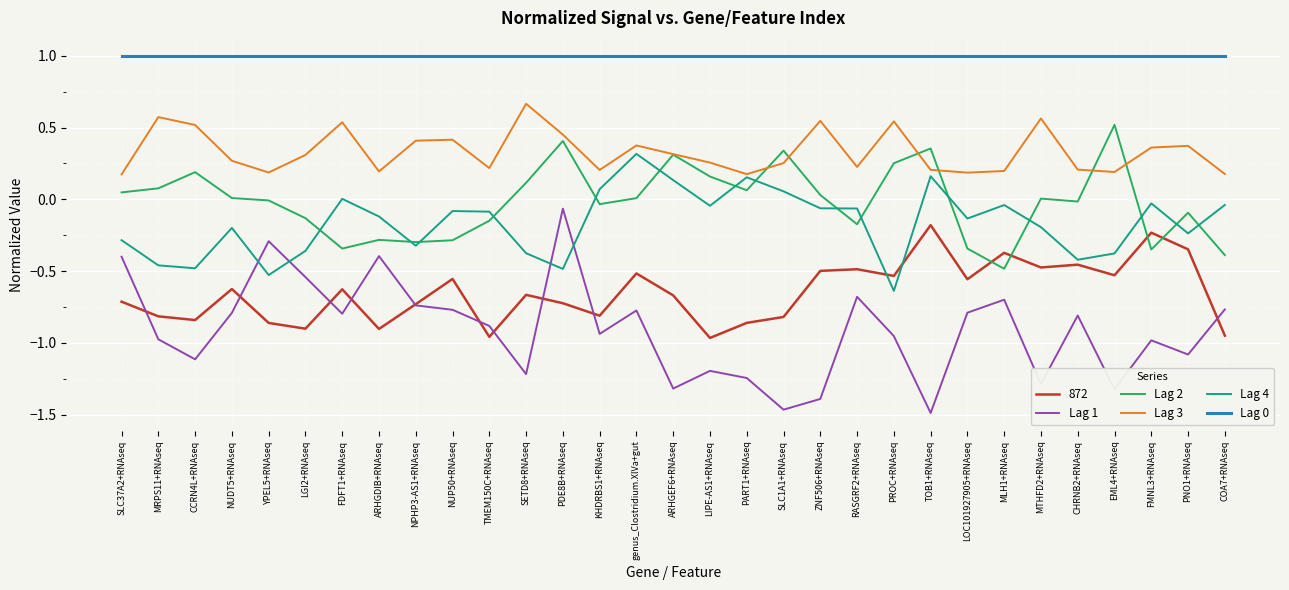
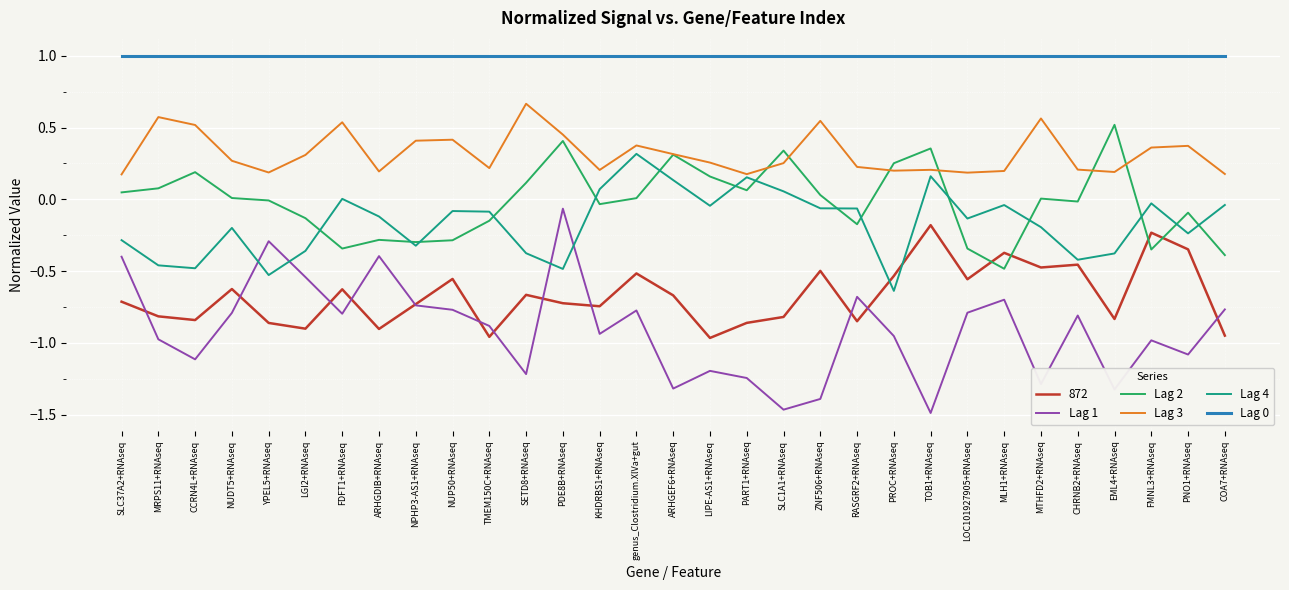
  {
    "872": {
      "SLC37A2+RNAseq": -0.71,
      "MRPS11+RNAseq": -0.82,
      "CCRN4L+RNAseq": -0.84,
      "NUDT5+RNAseq": -0.63,
      "YPEL5+RNAseq": -0.86,
      "LGI2+RNAseq": -0.90,
      "FDFT1+RNAseq": -0.63,
      "ARHGDIB+RNAseq": -0.90,
      "NUP50+RNAseq": -0.55,
      "TMEM150C+RNAseq": -0.96,
      "SETD8+RNAseq": -0.67,
      "PDE8B+RNAseq": -0.72,
-     "KHDRBS1+RNAseq": -0.81,
+     "KHDRBS1+RNAseq": -0.75,
      "genus_Clostridium.XlVa+gut": -0.52,
      "ARHGEF6+RNAseq": -0.67,
      "LIPE-AS1+RNAseq": -0.97,
      "PART1+RNAseq": -0.86,
      "SLC1A1+RNAseq": -0.82,
      "ZNF506+RNAseq": -0.50,
-     "RASGRF2+RNAseq": -0.49,
+     "RASGRF2+RNAseq": -0.85,
      "PROC+RNAseq": -0.53,
      "TOB1+RNAseq": -0.18,
      "LOC101927905+RNAseq": -0.56,
      "MLH1+RNAseq": -0.37,
      "MTHFD2+RNAseq": -0.47,
      "CHRNB2+RNAseq": -0.46,
-     "EML4+RNAseq": -0.53,
+     "EML4+RNAseq": -0.83,
      "FMNL3+RNAseq": -0.23,
      "PNO1+RNAseq": -0.35,
      "COA7+RNAseq": -0.95
    },
    "Lag 1": {
      "SLC37A2+RNAseq": -0.40,
      "MRPS11+RNAseq": -0.98,
      "CCRN4L+RNAseq": -1.11,
      "NUDT5+RNAseq": -0.79,
      "YPEL5+RNAseq": -0.29,
      "LGI2+RNAseq": -0.54,
      "FDFT1+RNAseq": -0.80,
      "ARHGDIB+RNAseq": -0.40,
      "NUP50+RNAseq": -0.77,
      "TMEM150C+RNAseq": -0.88,
      "SETD8+RNAseq": -1.22,
      "PDE8B+RNAseq": -0.07,
      "KHDRBS1+RNAseq": -0.94,
      "genus_Clostridium.XlVa+gut": -0.77,
      "ARHGEF6+RNAseq": -1.32,
      "LIPE-AS1+RNAseq": -1.20,
      "PART1+RNAseq": -1.24,
      "SLC1A1+RNAseq": -1.47,
      "ZNF506+RNAseq": -1.39,
      "RASGRF2+RNAseq": -0.68,
      "PROC+RNAseq": -0.95,
      "TOB1+RNAseq": -1.49,
      "LOC101927905+RNAseq": -0.79,
      "MLH1+RNAseq": -0.70,
      "CHRNB2+RNAseq": -0.81,
      "FMNL3+RNAseq": -0.98,
      "PNO1+RNAseq": -1.08,
      "COA7+RNAseq": -0.77
    },
    "Lag 3": {
      "SLC37A2+RNAseq": 0.17,
      "MRPS11+RNAseq": 0.57,
      "CCRN4L+RNAseq": 0.52,
      "NUDT5+RNAseq": 0.27,
      "YPEL5+RNAseq": 0.19,
      "LGI2+RNAseq": 0.31,
      "FDFT1+RNAseq": 0.54,
      "ARHGDIB+RNAseq": 0.19,
      "NPHP3-AS1+RNAseq": 0.41,
      "NUP50+RNAseq": 0.42,
      "TMEM150C+RNAseq": 0.22,
      "SETD8+RNAseq": 0.67,
      "PDE8B+RNAseq": 0.45,
      "KHDRBS1+RNAseq": 0.20,
      "genus_Clostridium.XlVa+gut": 0.38,
      "LIPE-AS1+RNAseq": 0.26,
      "PART1+RNAseq": 0.18,
      "SLC1A1+RNAseq": 0.25,
      "ZNF506+RNAseq": 0.55,
      "RASGRF2+RNAseq": 0.23,
-     "PROC+RNAseq": 0.54,
+     "PROC+RNAseq": 0.20,
      "TOB1+RNAseq": 0.21,
      "LOC101927905+RNAseq": 0.19,
      "MLH1+RNAseq": 0.20,
      "MTHFD2+RNAseq": 0.56,
      "CHRNB2+RNAseq": 0.21,
      "EML4+RNAseq": 0.19,
      "FMNL3+RNAseq": 0.36,
      "PNO1+RNAseq": 0.37,
      "COA7+RNAseq": 0.18
    },
    "Lag 0": {
      "SLC37A2+RNAseq": 1.00,
      "MRPS11+RNAseq": 1.00,
      "CCRN4L+RNAseq": 1.00,
      "NUDT5+RNAseq": 1.00,
      "YPEL5+RNAseq": 1.00,
      "LGI2+RNAseq": 1.00,
      "FDFT1+RNAseq": 1.00,
      "ARHGDIB+RNAseq": 1.00,
      "NPHP3-AS1+RNAseq": 1.00,
      "NUP50+RNAseq": 1.00,
      "TMEM150C+RNAseq": 1.00,
      "SETD8+RNAseq": 1.00,
      "PDE8B+RNAseq": 1.00,
      "KHDRBS1+RNAseq": 1.00,
      "genus_Clostridium.XlVa+gut": 1.00,
      "ARHGEF6+RNAseq": 1.00,
      "LIPE-AS1+RNAseq": 1.00,
      "PART1+RNAseq": 1.00,
      "SLC1A1+RNAseq": 1.00,
      "ZNF506+RNAseq": 1.00,
      "RASGRF2+RNAseq": 1.00,
      "PROC+RNAseq": 1.00,
      "TOB1+RNAseq": 1.00,
      "LOC101927905+RNAseq": 1.00,
      "MLH1+RNAseq": 1.00,
      "MTHFD2+RNAseq": 1.00,
      "CHRNB2+RNAseq": 1.00,
      "EML4+RNAseq": 1.00,
      "FMNL3+RNAseq": 1.00,
      "PNO1+RNAseq": 1.00,
      "COA7+RNAseq": 1.00
    }
  }
